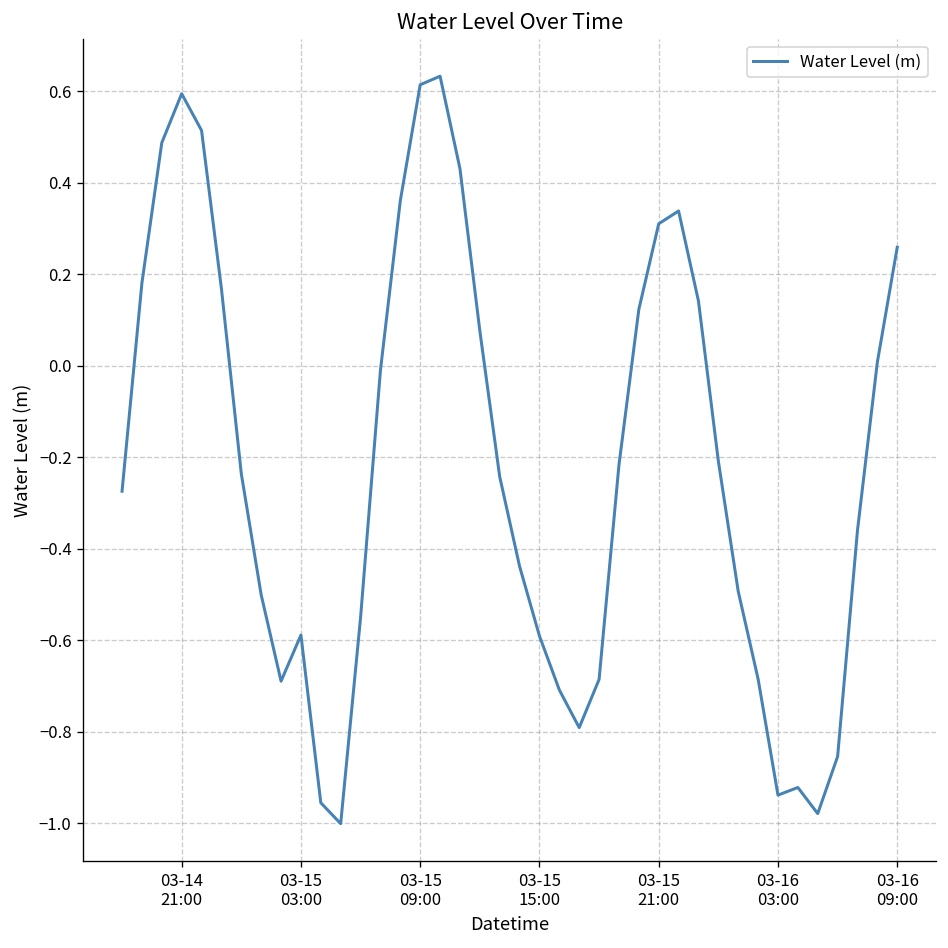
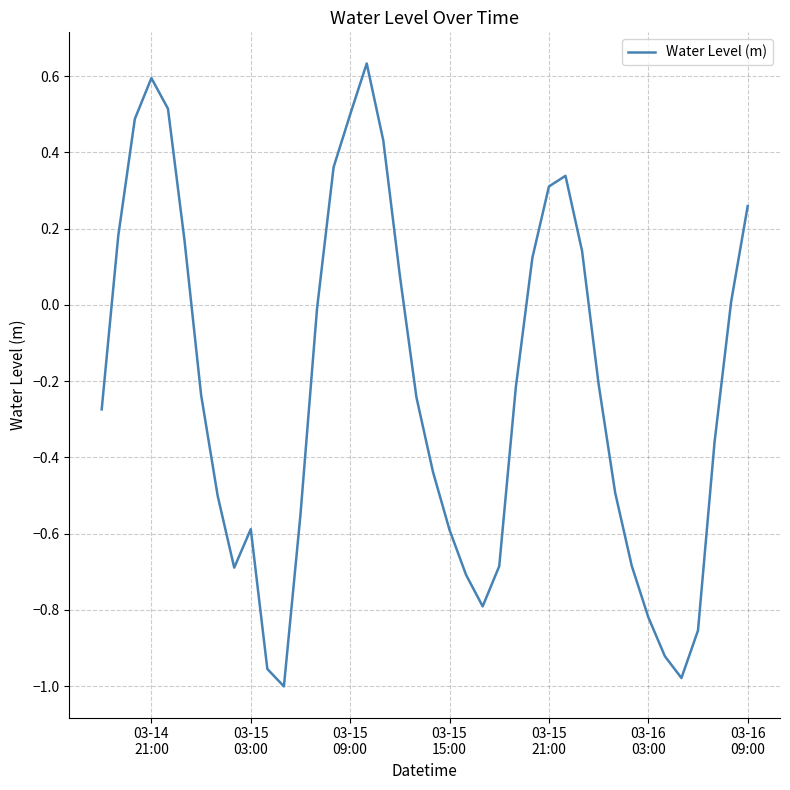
  {
    "03-14 21:00": 0.59,
    "03-15 03:00": -0.59,
-   "03-15 09:00": 0.61,
+   "03-15 09:00": 0.50,
    "03-15 15:00": -0.59,
    "03-15 21:00": 0.31,
-   "03-16 03:00": -0.94,
+   "03-16 03:00": -0.82,
    "03-16 09:00": 0.26
  }
